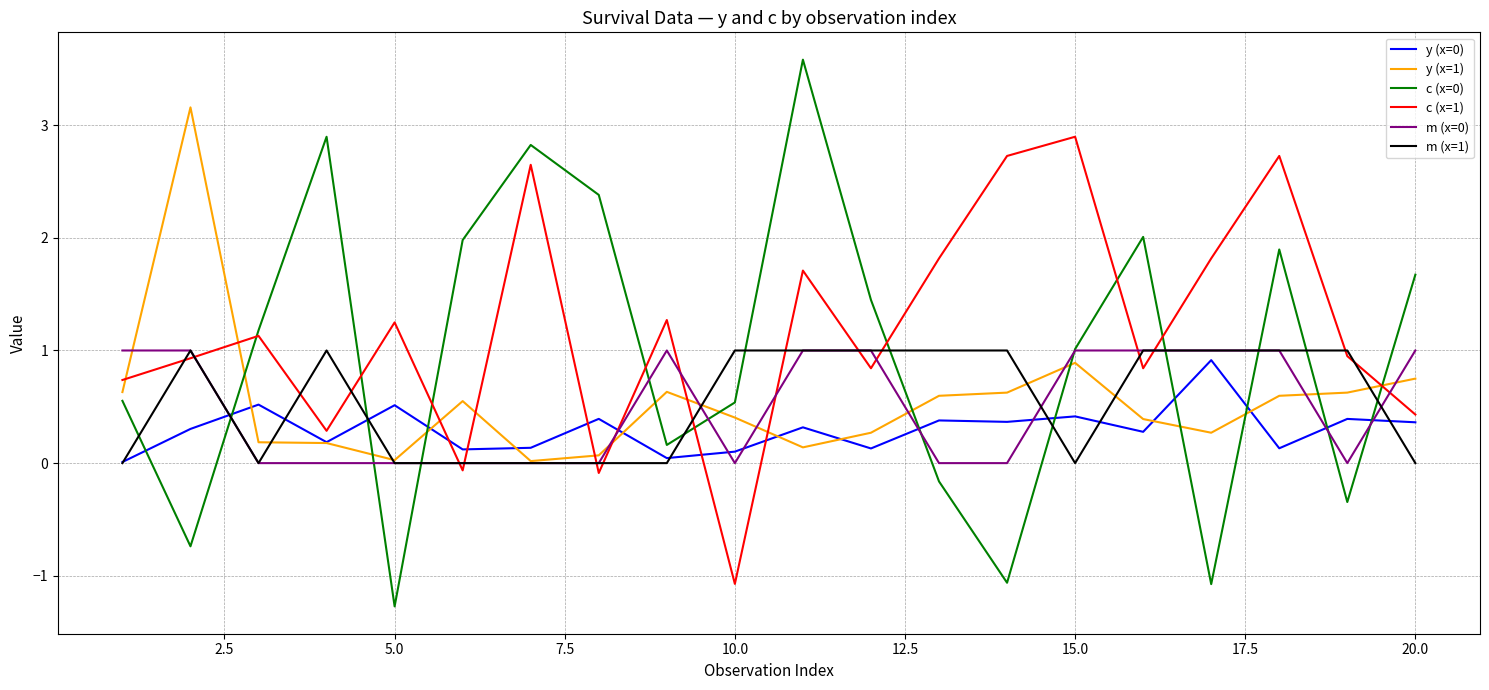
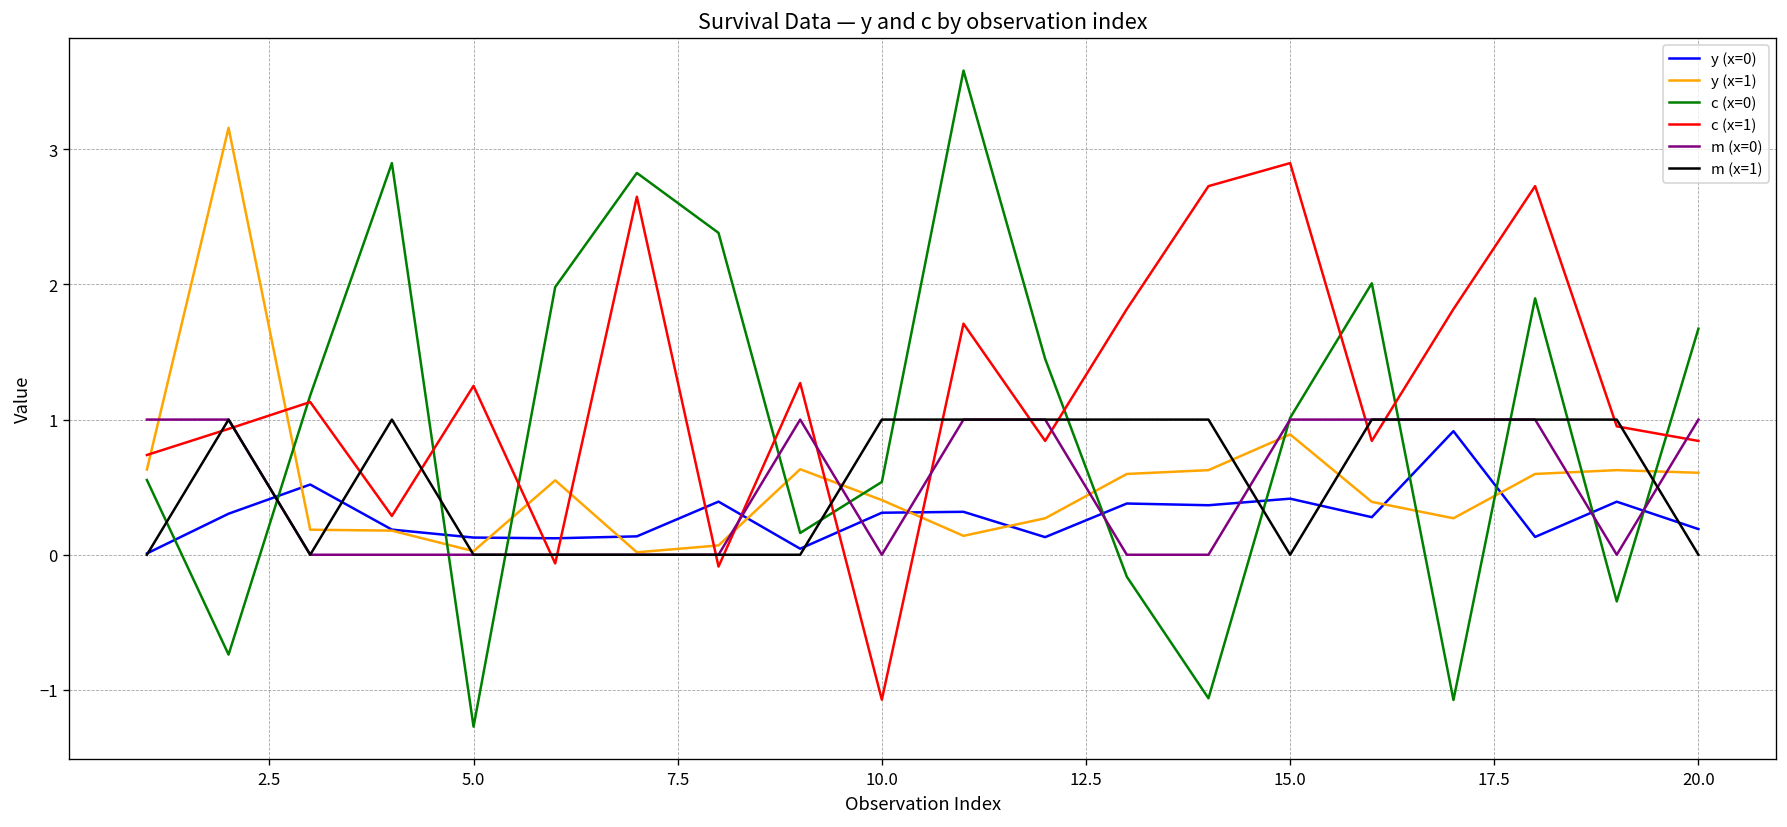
  {
    "y (x=0)": {
-     "5.0": 0.51,
-     "10.0": 0.10,
+     "5.0": 0.13,
+     "10.0": 0.31,
      "15.0": 0.41,
-     "20.0": 0.36
+     "20.0": 0.19
    },
    "y (x=1)": {
      "5.0": 0.03,
      "10.0": 0.40,
      "15.0": 0.89,
-     "20.0": 0.75
+     "20.0": 0.61
    },
    "c (x=0)": {
      "5.0": -1.27,
      "10.0": 0.54,
      "20.0": 1.67
    },
    "c (x=1)": {
      "5.0": 1.25,
      "10.0": -1.07,
      "15.0": 2.90,
-     "20.0": 0.43
+     "20.0": 0.84
    },
    "m (x=0)": {
      "10.0": 0.00,
      "20.0": 1.00
    },
    "m (x=1)": {
      "10.0": 1.00,
      "15.0": 0.00,
      "20.0": 0.00
    }
  }
